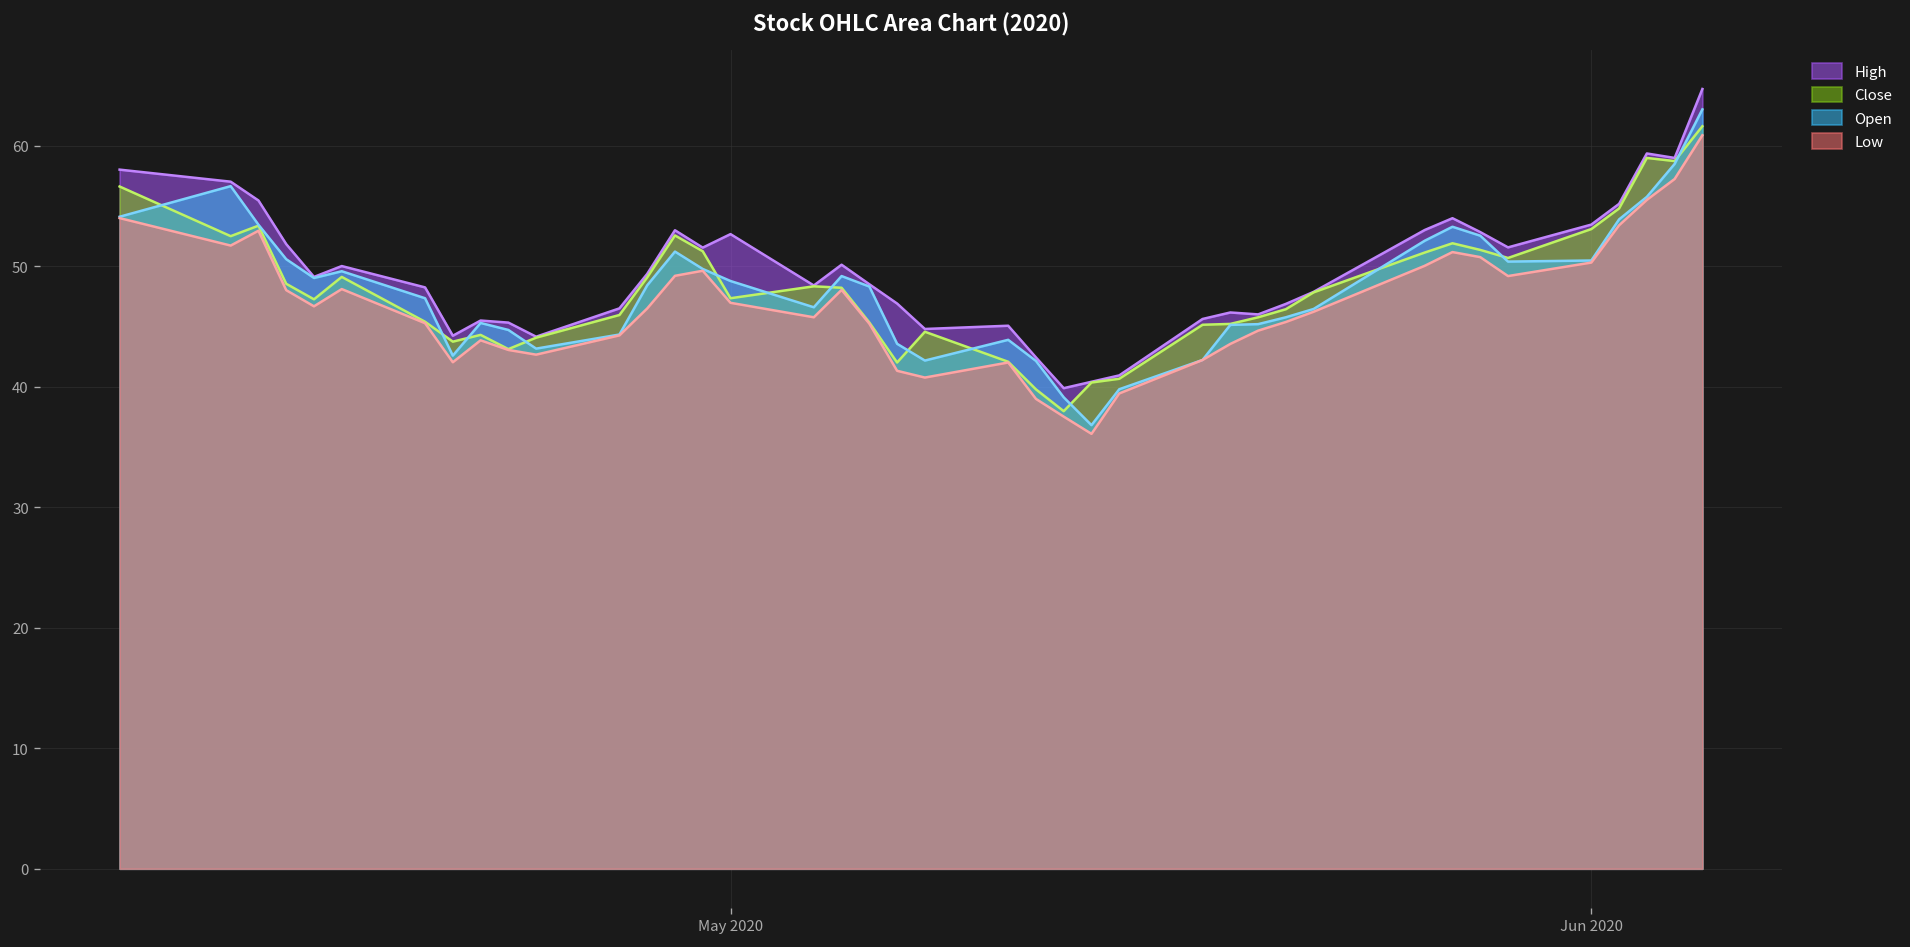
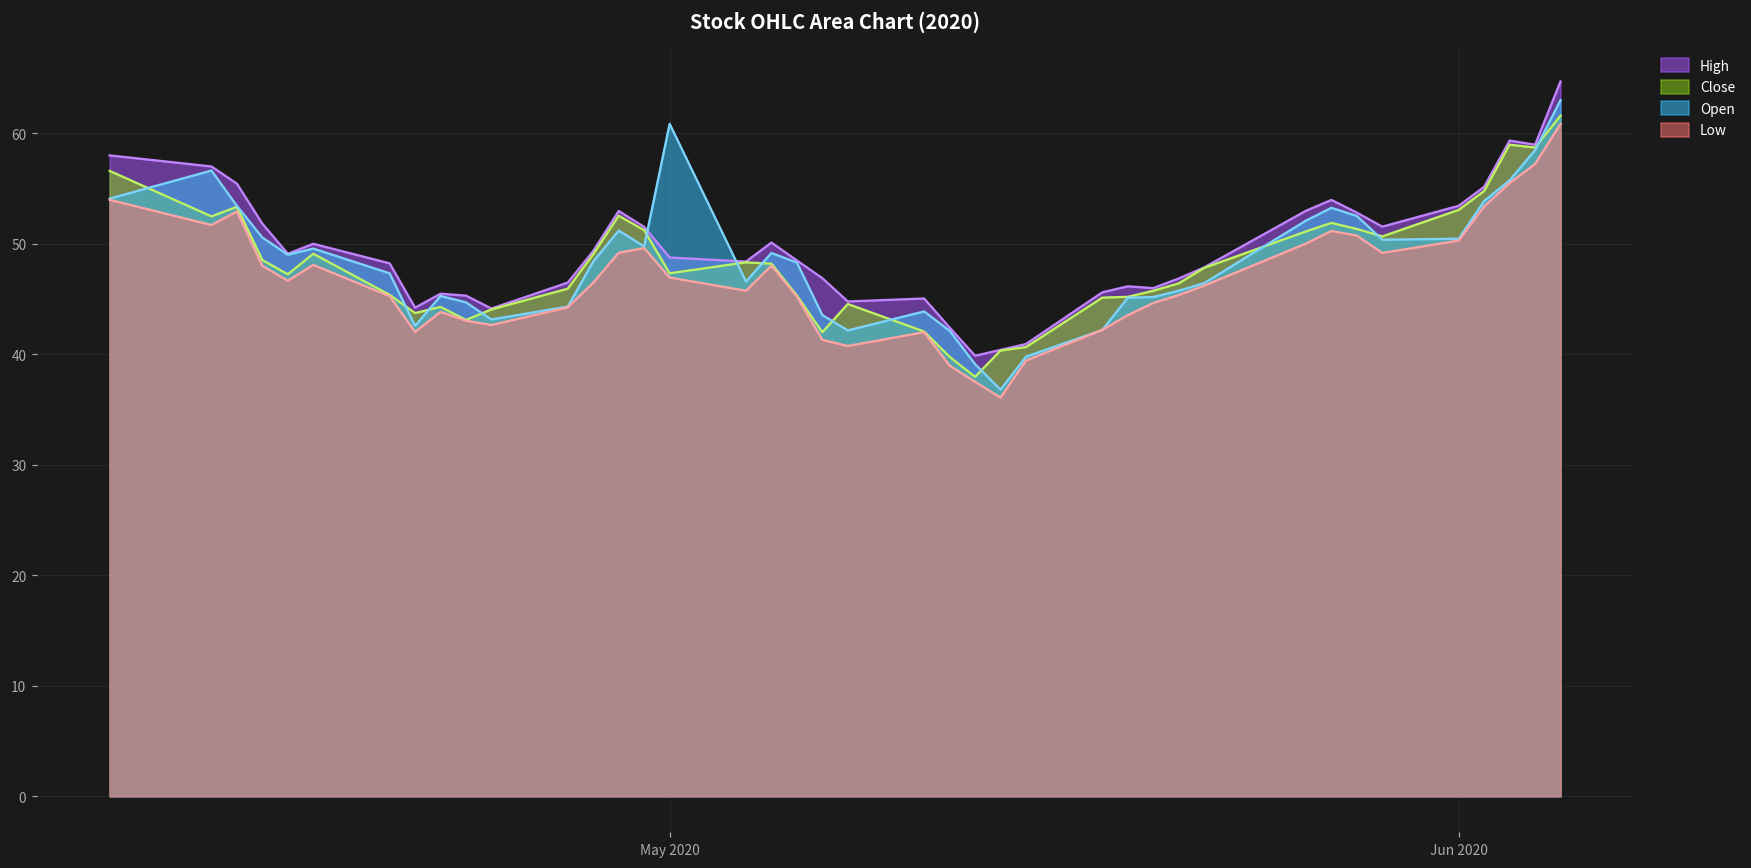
  {
    "High": {
-     "May 2020": 52.7,
+     "May 2020": 48.8,
      "Jun 2020": 53.4
    },
    "Close": {
      "May 2020": 47.3,
      "Jun 2020": 53.1
    },
    "Open": {
-     "May 2020": 48.8
+     "May 2020": 60.9
    },
    "Low": {
      "May 2020": 47.0
    }
  }
